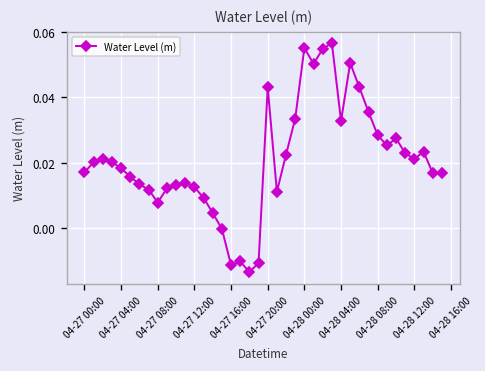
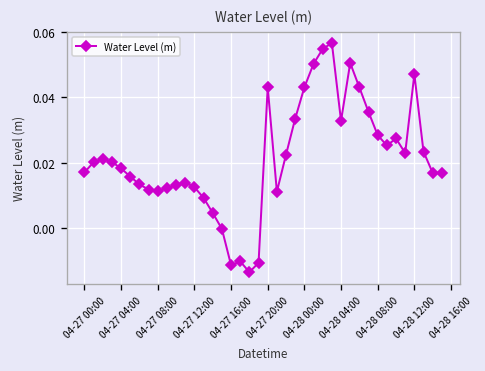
  {
    "04-27 00:00": 0.017,
    "04-27 04:00": 0.018,
-   "04-27 08:00": 0.008,
+   "04-27 08:00": 0.011,
    "04-27 12:00": 0.013,
    "04-27 16:00": -0.011,
    "04-27 20:00": 0.043,
-   "04-28 00:00": 0.055,
+   "04-28 00:00": 0.043,
    "04-28 04:00": 0.033,
    "04-28 08:00": 0.028,
-   "04-28 12:00": 0.021
+   "04-28 12:00": 0.047
  }
